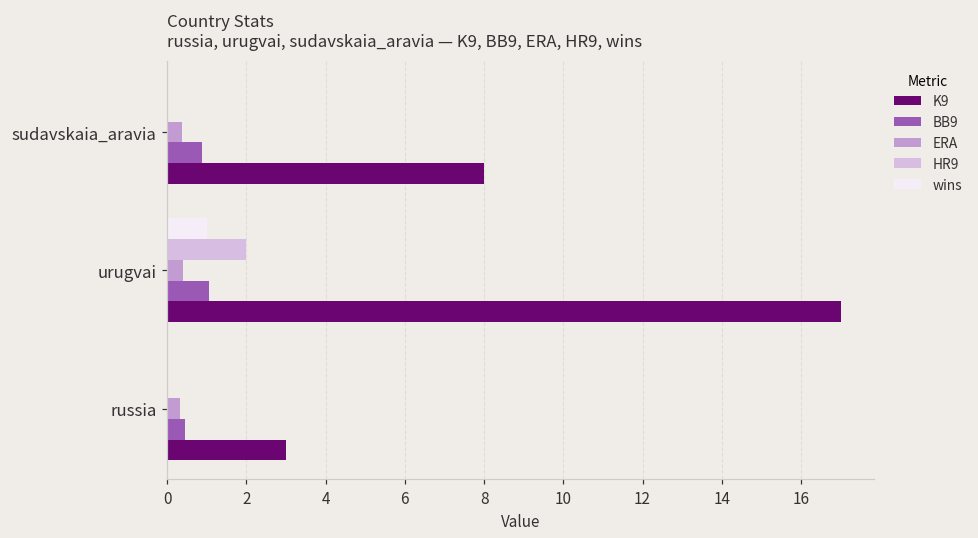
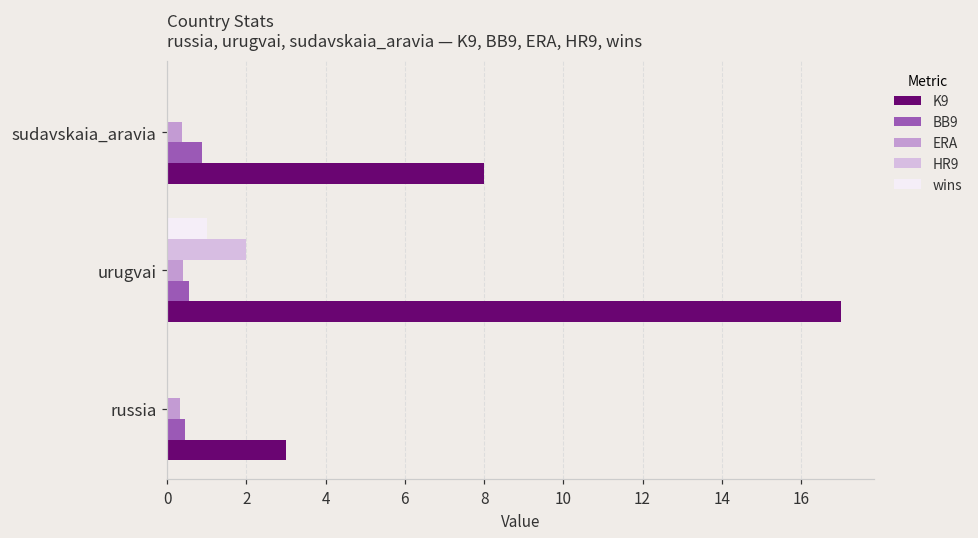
  {
    "K9": {
      "sudavskaia_aravia": 8.0,
      "urugvai": 17.0,
      "russia": 3.0
    },
    "BB9": {
      "sudavskaia_aravia": 0.9,
-     "urugvai": 1.1,
+     "urugvai": 0.6,
      "russia": 0.4
    },
    "wins": {
      "sudavskaia_aravia": 0.0,
      "urugvai": 1.0,
      "russia": 0.0
    }
  }
